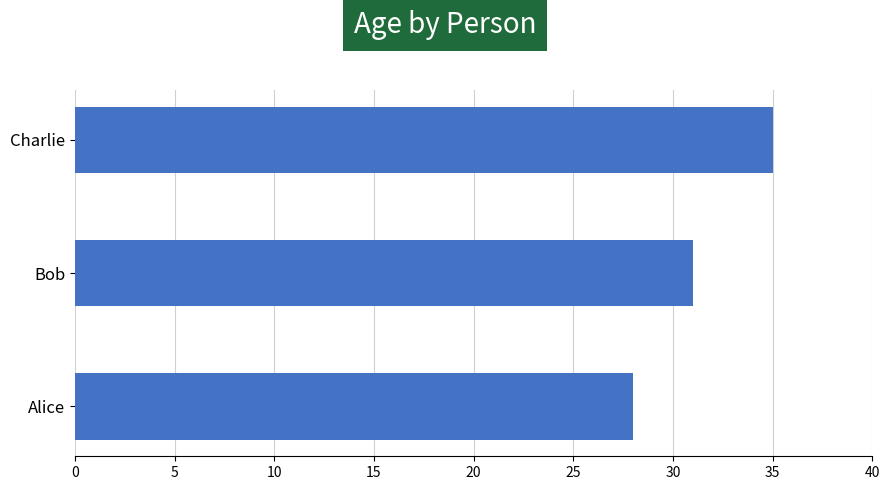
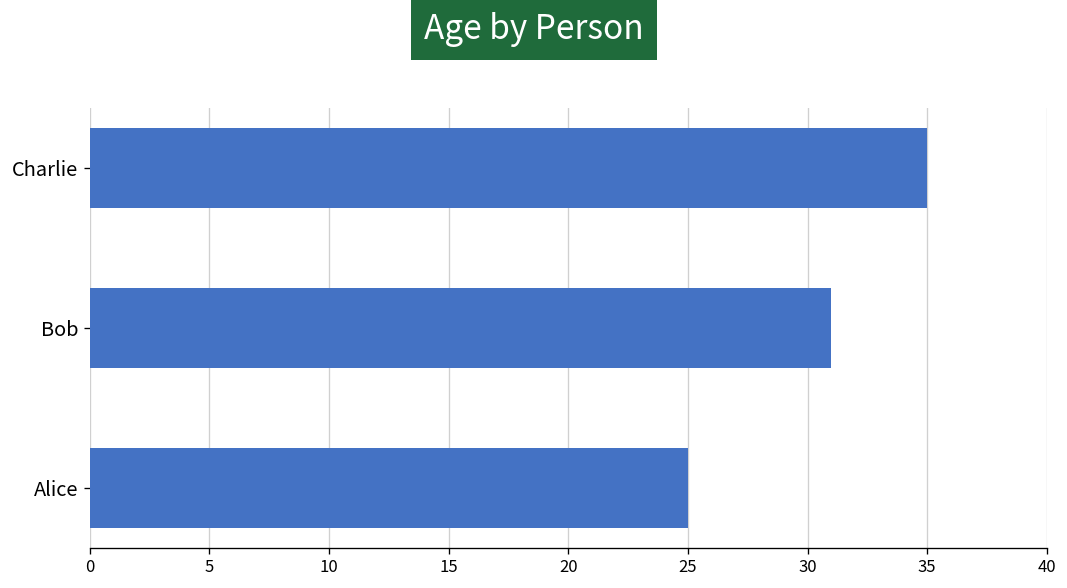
  {
    "Charlie": 35,
    "Bob": 31,
-   "Alice": 28
+   "Alice": 25
  }
